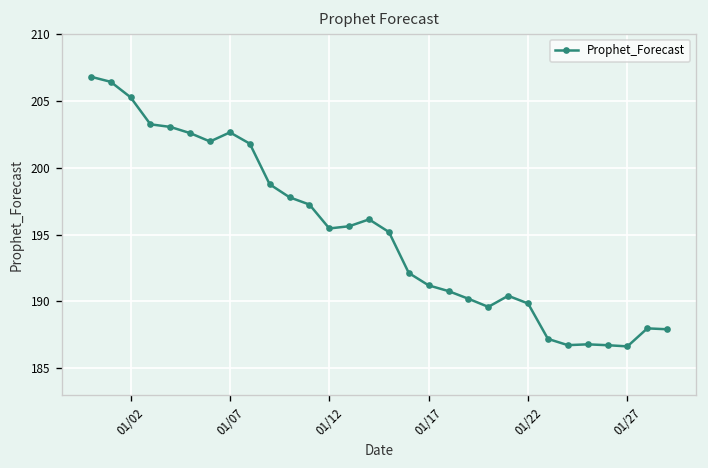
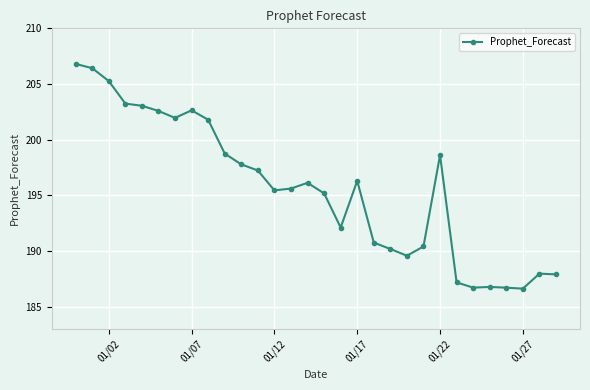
  {
    "01/02": 205.3,
    "01/07": 202.6,
    "01/12": 195.5,
-   "01/17": 191.2,
-   "01/22": 189.8,
+   "01/17": 196.3,
+   "01/22": 198.6,
    "01/27": 186.6
  }
